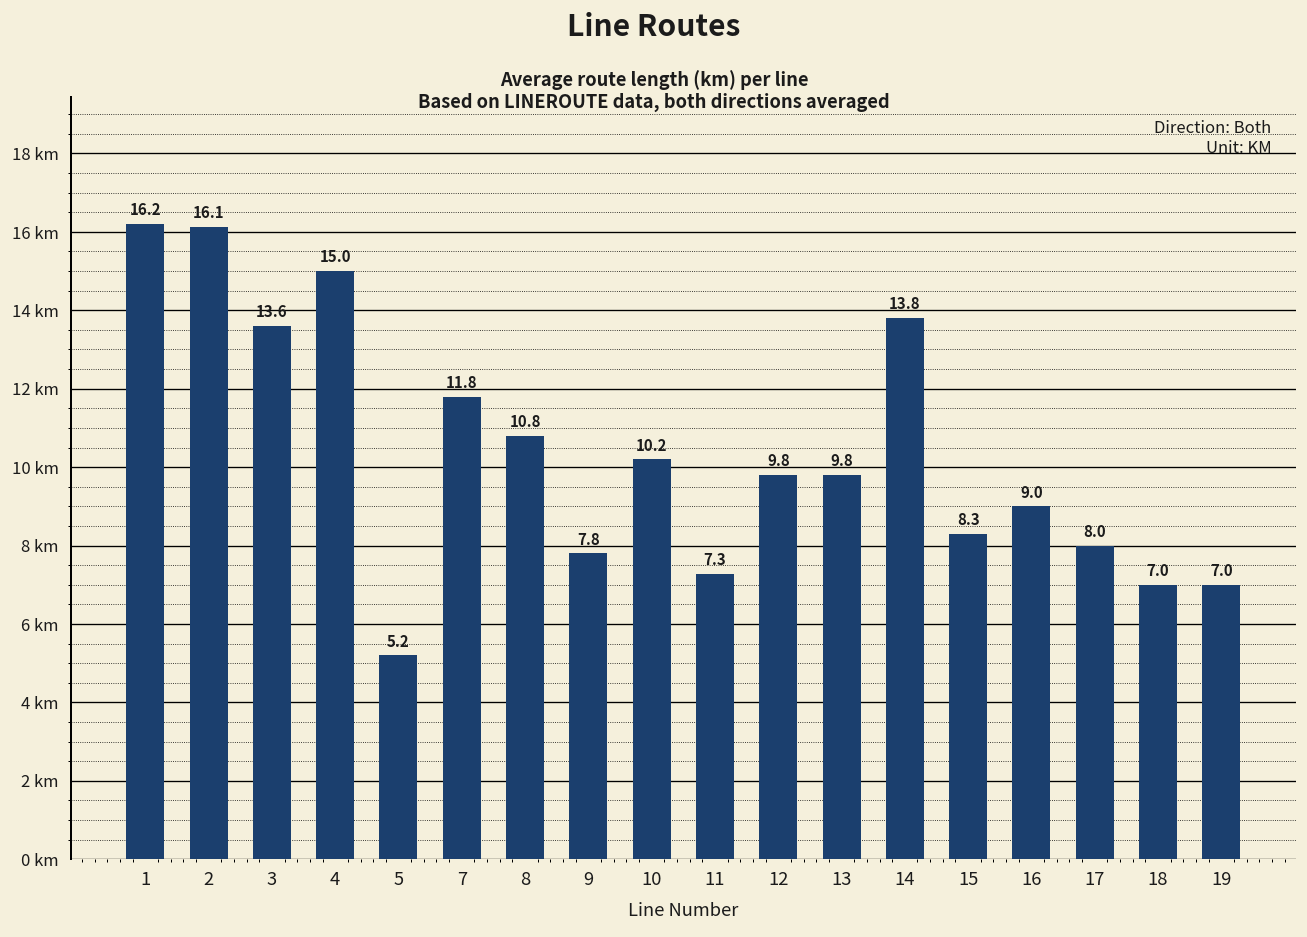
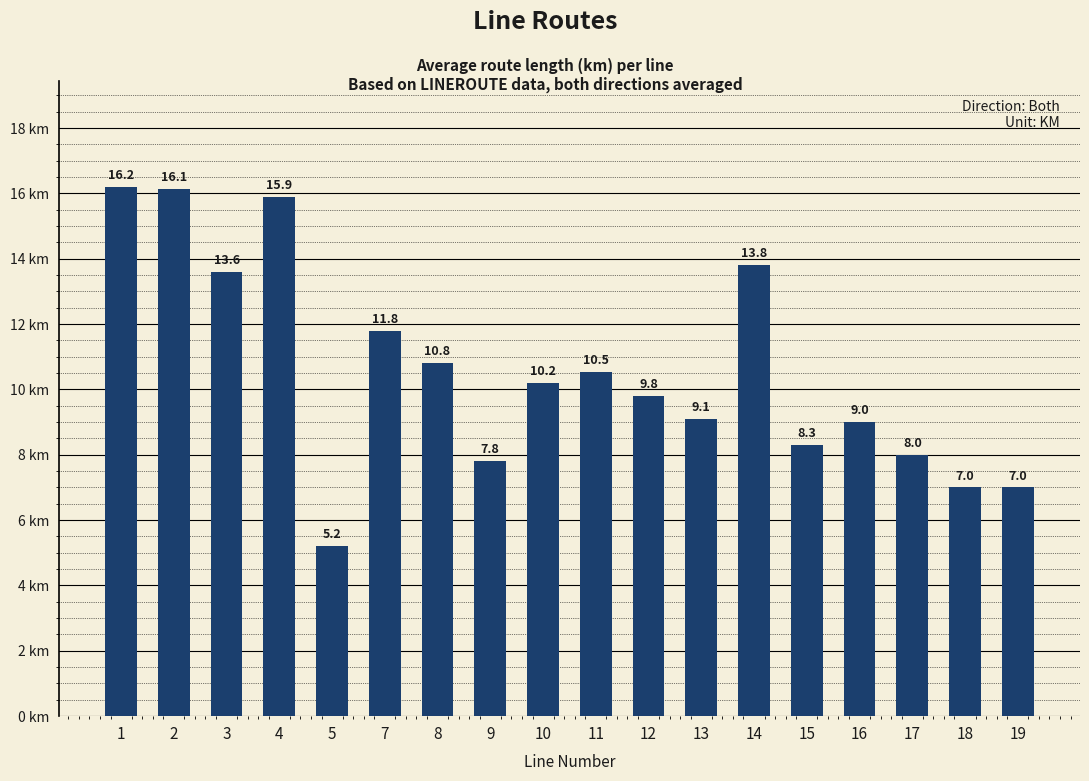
  {
    "1": 16.2,
    "2": 16.1,
    "3": 13.6,
-   "4": 15.0,
+   "4": 15.9,
    "5": 5.2,
    "7": 11.8,
    "8": 10.8,
    "9": 7.8,
    "10": 10.2,
-   "11": 7.3,
+   "11": 10.5,
    "12": 9.8,
-   "13": 9.8,
+   "13": 9.1,
    "14": 13.8,
    "15": 8.3,
    "16": 9.0,
    "17": 8.0,
    "18": 7.0,
    "19": 7.0
  }
